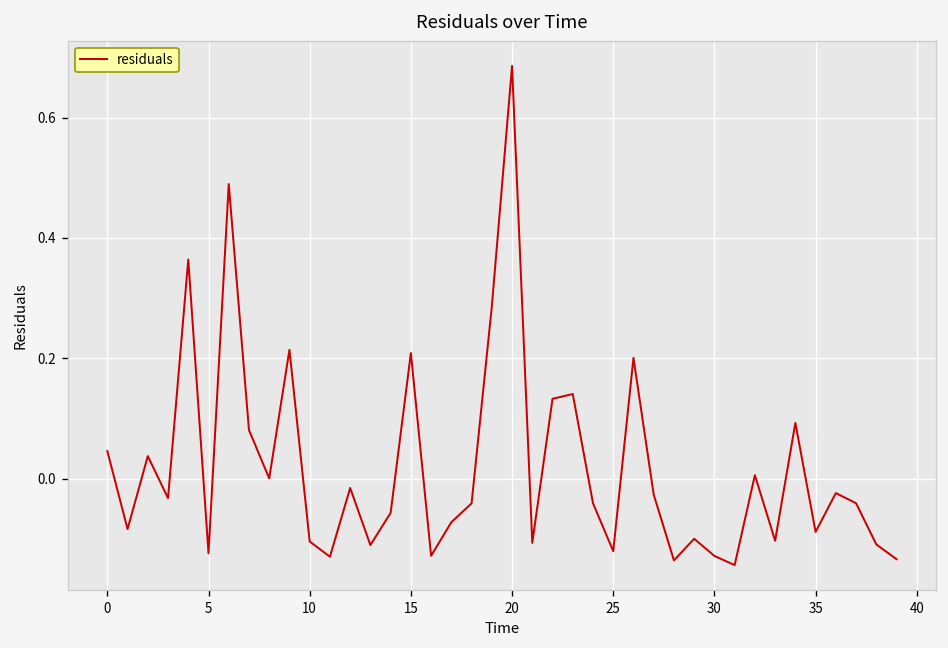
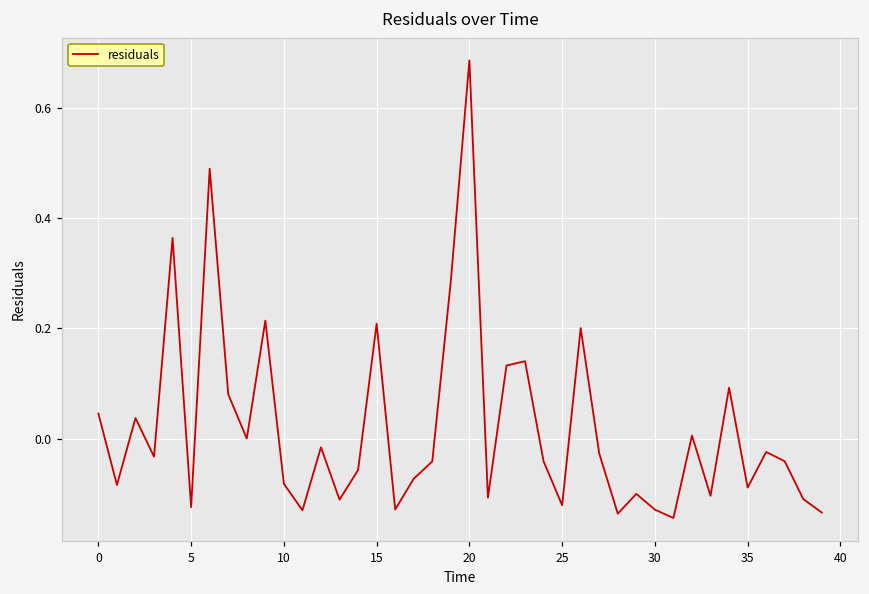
  {
    "0": 0.05,
    "5": -0.12,
-   "10": -0.10,
+   "10": -0.08,
    "15": 0.21,
    "20": 0.69,
    "25": -0.12,
    "30": -0.13,
    "35": -0.09
  }
